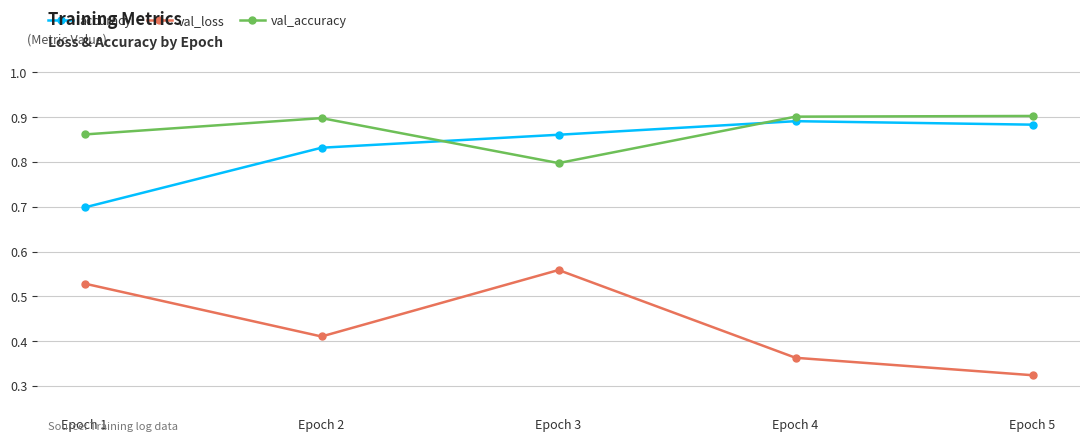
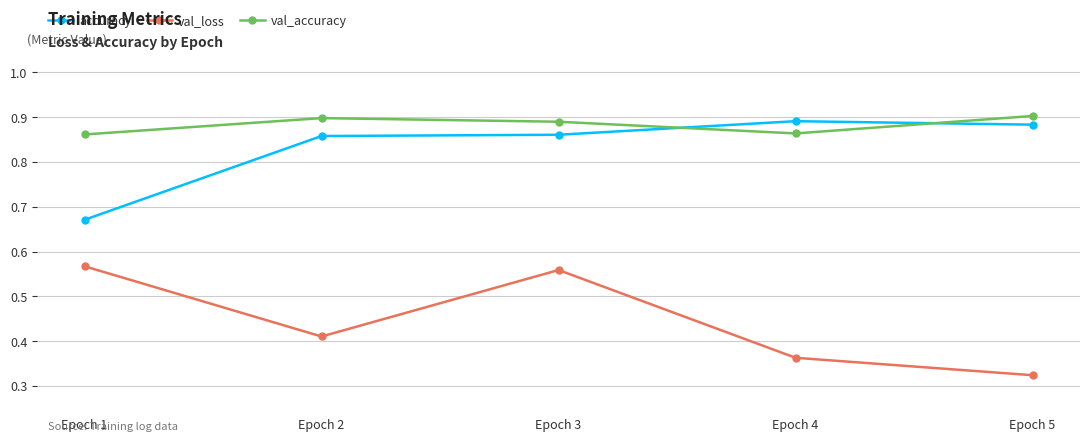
  {
    "accuracy": {
-     "Epoch 1": 0.70,
-     "Epoch 2": 0.83,
+     "Epoch 1": 0.67,
+     "Epoch 2": 0.86,
      "Epoch 3": 0.86,
      "Epoch 4": 0.89,
      "Epoch 5": 0.88
    },
    "val_loss": {
-     "Epoch 1": 0.53,
+     "Epoch 1": 0.57,
      "Epoch 2": 0.41,
      "Epoch 3": 0.56,
      "Epoch 4": 0.36,
      "Epoch 5": 0.32
    },
    "val_accuracy": {
      "Epoch 1": 0.86,
      "Epoch 2": 0.90,
-     "Epoch 3": 0.80,
-     "Epoch 4": 0.90,
+     "Epoch 3": 0.89,
+     "Epoch 4": 0.86,
      "Epoch 5": 0.90
    }
  }
